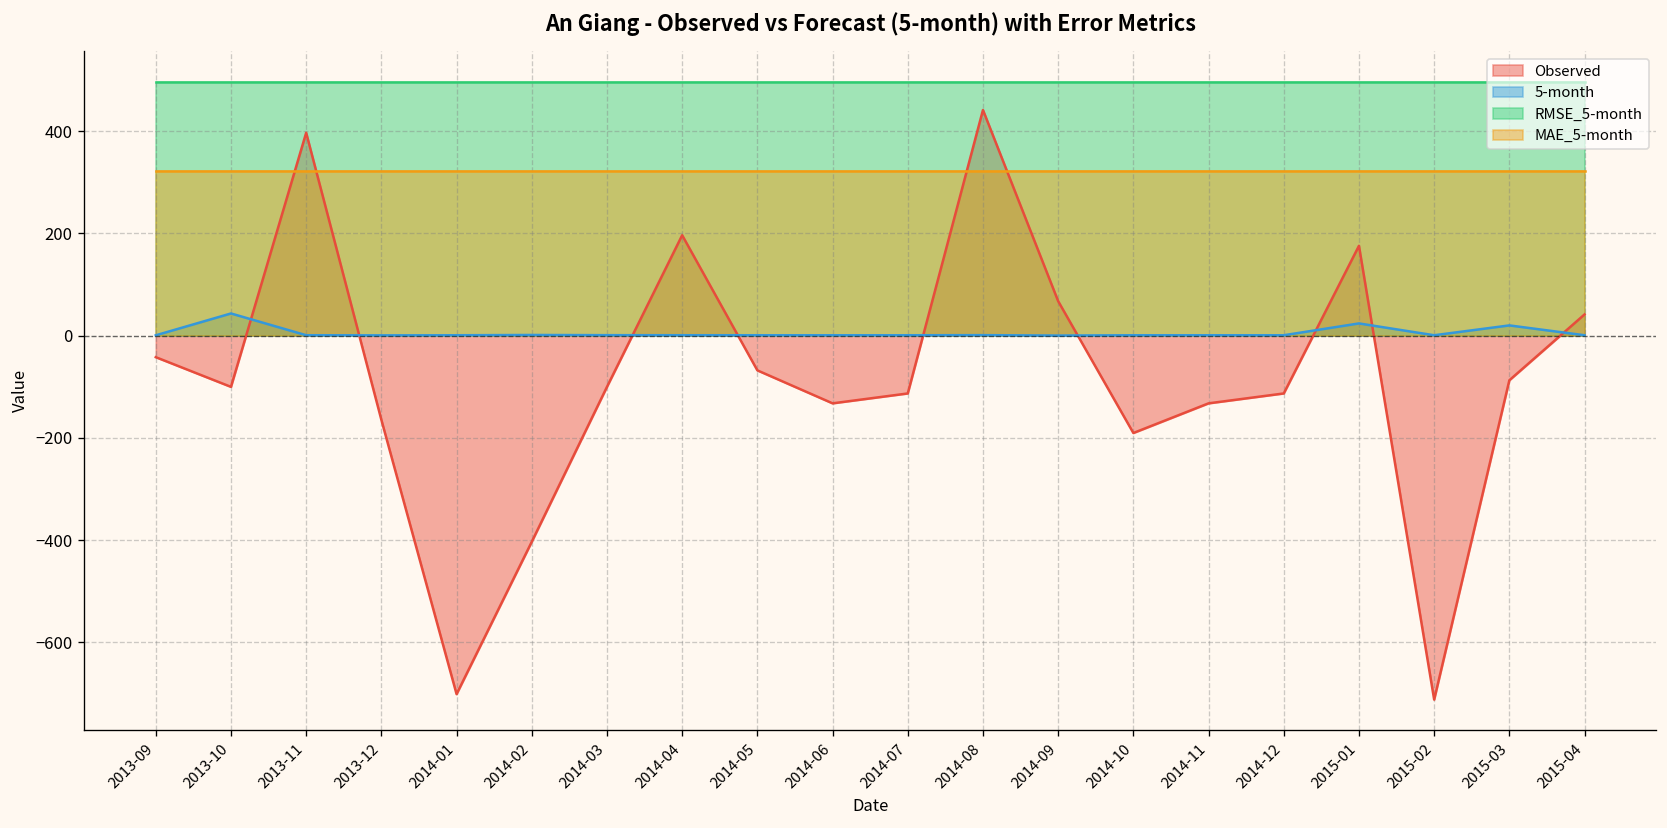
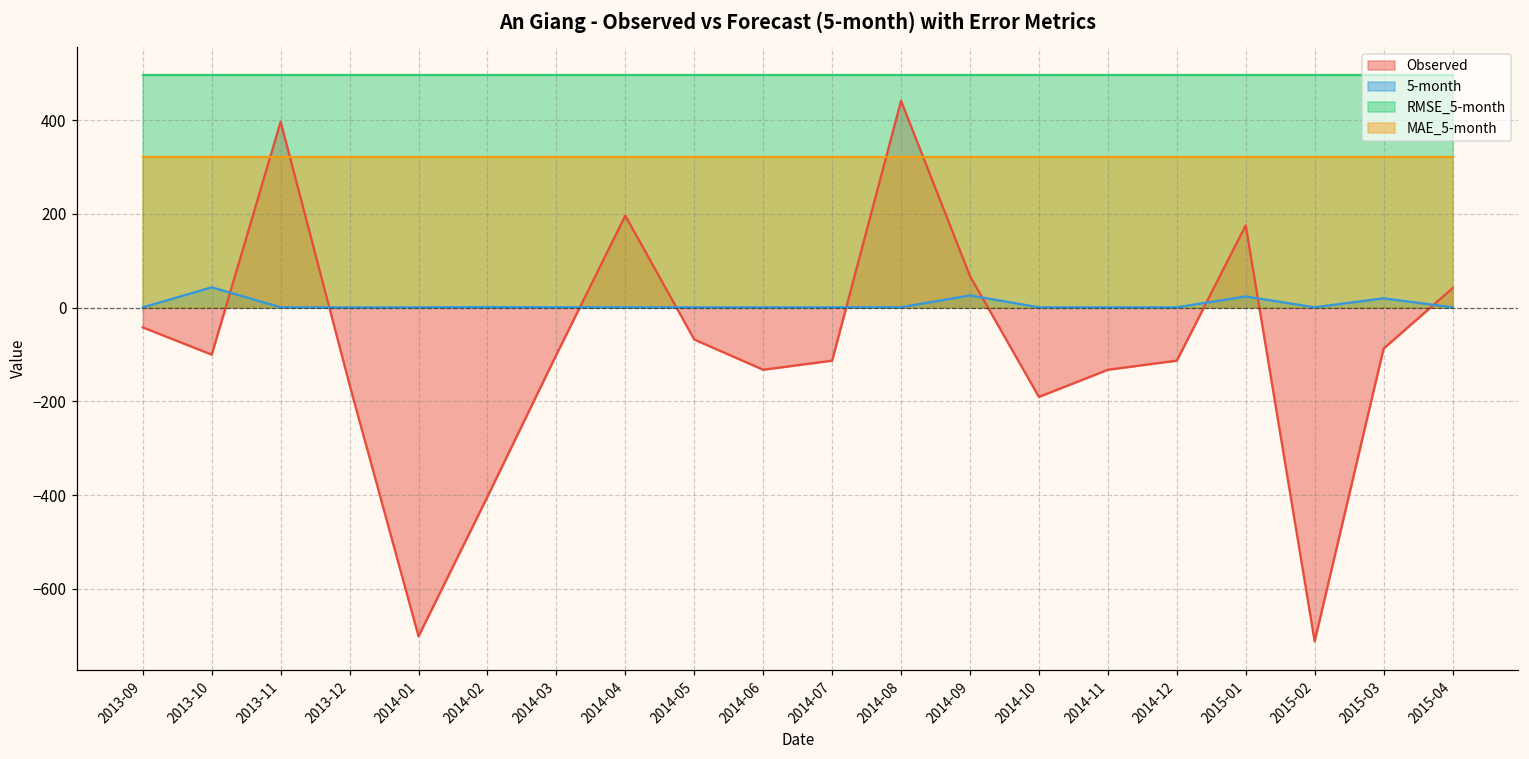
  {
    "5-month": {
      "2013-10": 40,
      "2013-11": 0,
      "2014-04": 0,
      "2014-08": 0,
-     "2014-09": 0,
+     "2014-09": 30,
      "2015-01": 20,
      "2015-03": 20,
      "2015-04": 0
    },
    "RMSE_5-month": {
      "2013-09": 500,
      "2013-10": 500,
      "2013-11": 500,
      "2013-12": 500,
      "2014-01": 500,
      "2014-02": 500,
      "2014-03": 500,
      "2014-04": 500,
      "2014-05": 500,
      "2014-06": 500,
      "2014-07": 500,
      "2014-08": 500,
      "2014-09": 500,
      "2014-10": 500,
      "2014-11": 500,
      "2014-12": 500,
      "2015-01": 500,
      "2015-02": 500
    },
    "MAE_5-month": {
      "2013-09": 320,
      "2013-10": 320,
      "2013-11": 320,
      "2013-12": 320,
      "2014-01": 320,
      "2014-02": 320,
      "2014-03": 320,
      "2014-04": 320,
      "2014-05": 320,
      "2014-06": 320,
      "2014-07": 320,
      "2014-08": 320,
      "2014-09": 320,
      "2014-10": 320,
      "2014-11": 320,
      "2014-12": 320,
      "2015-01": 320,
      "2015-02": 320,
      "2015-03": 320,
      "2015-04": 320
    }
  }
